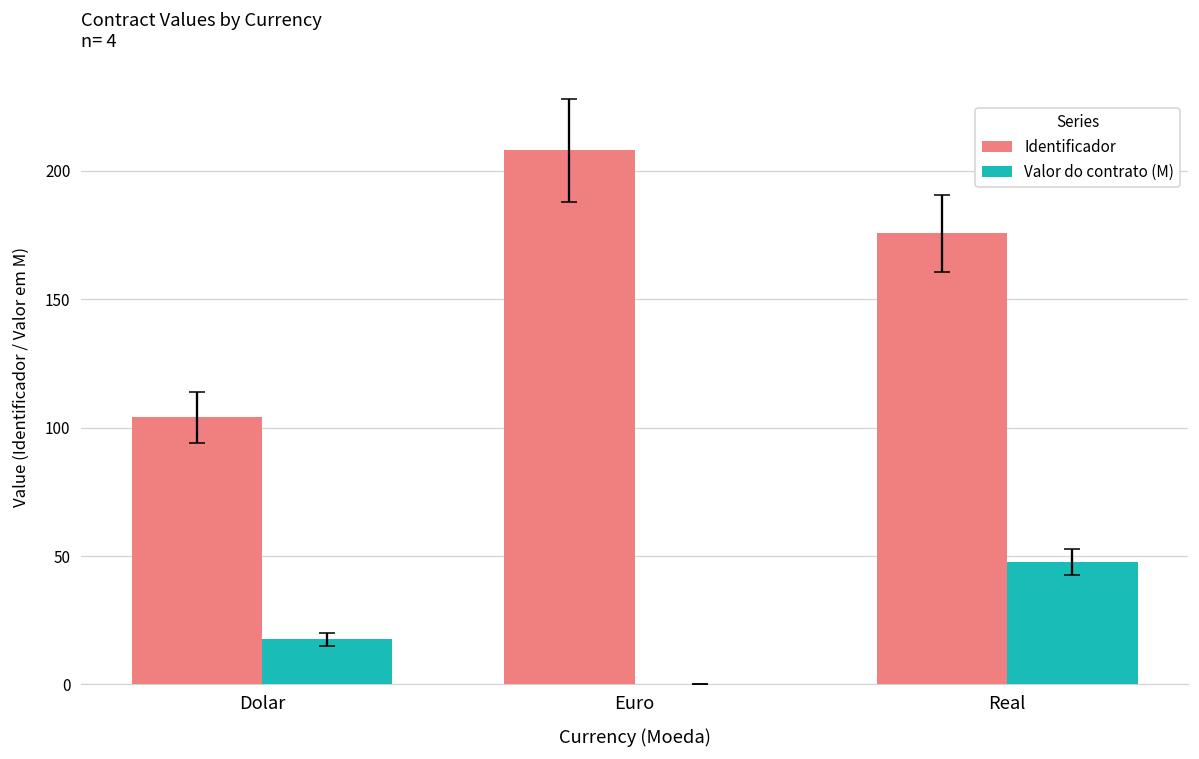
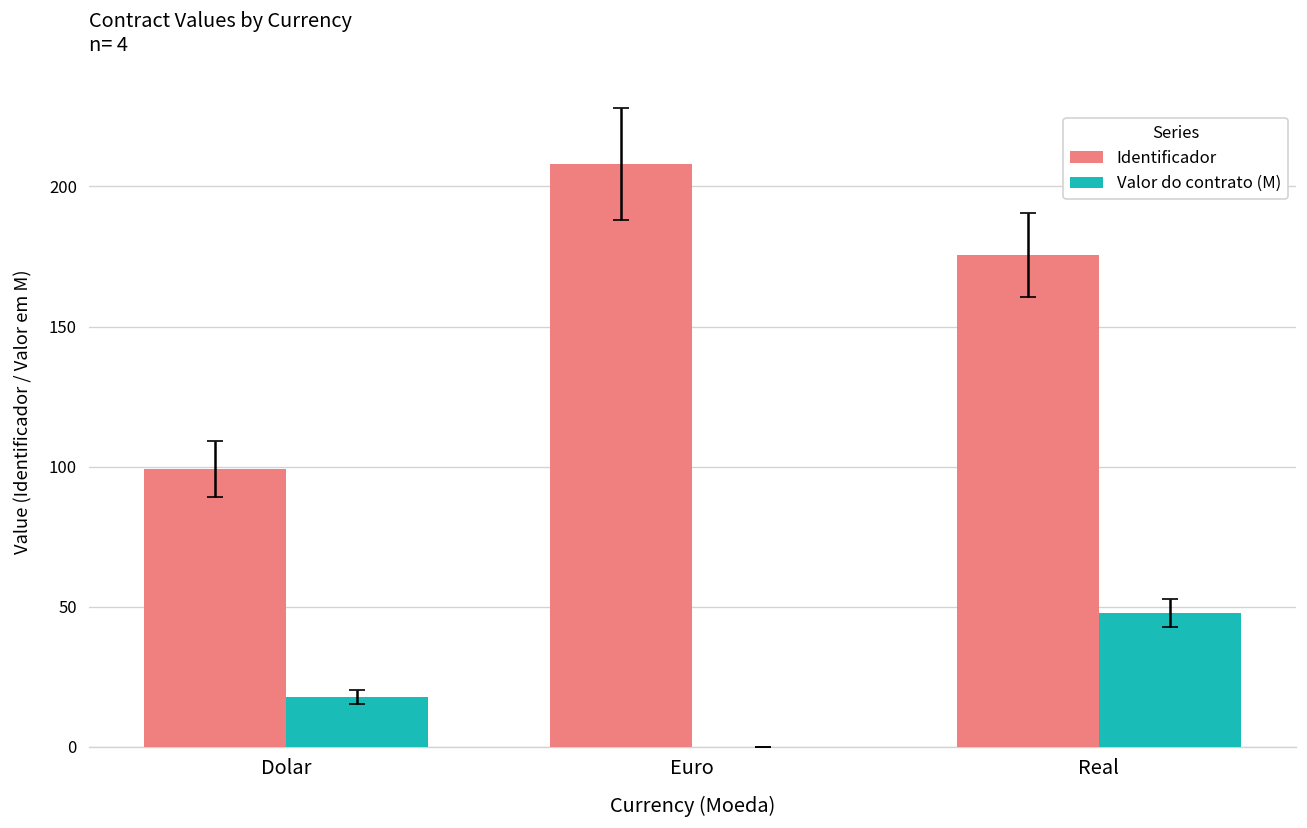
  {
    "Identificador": {
-     "Dolar": 104,
+     "Dolar": 99,
      "Euro": 208,
      "Real": 176
    },
    "Valor do contrato (M)": {
      "Dolar": 18,
      "Real": 48
    }
  }
